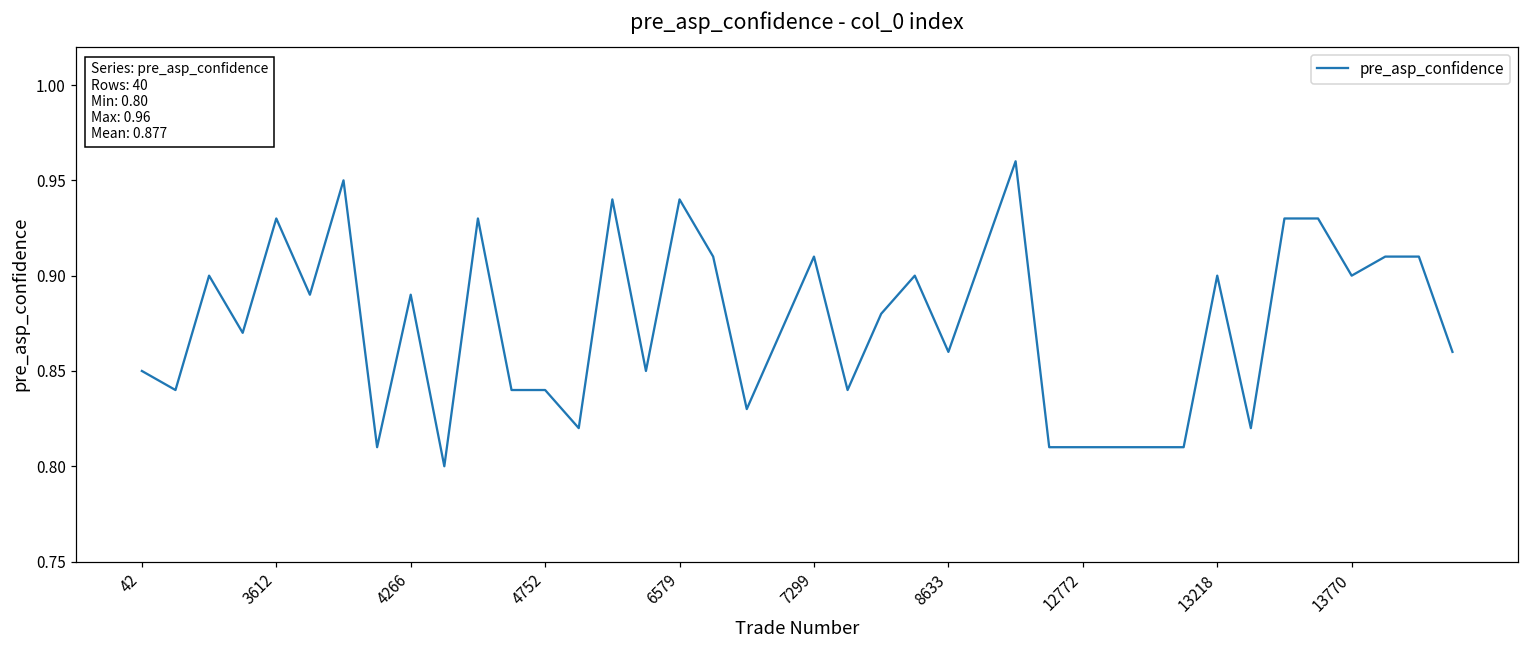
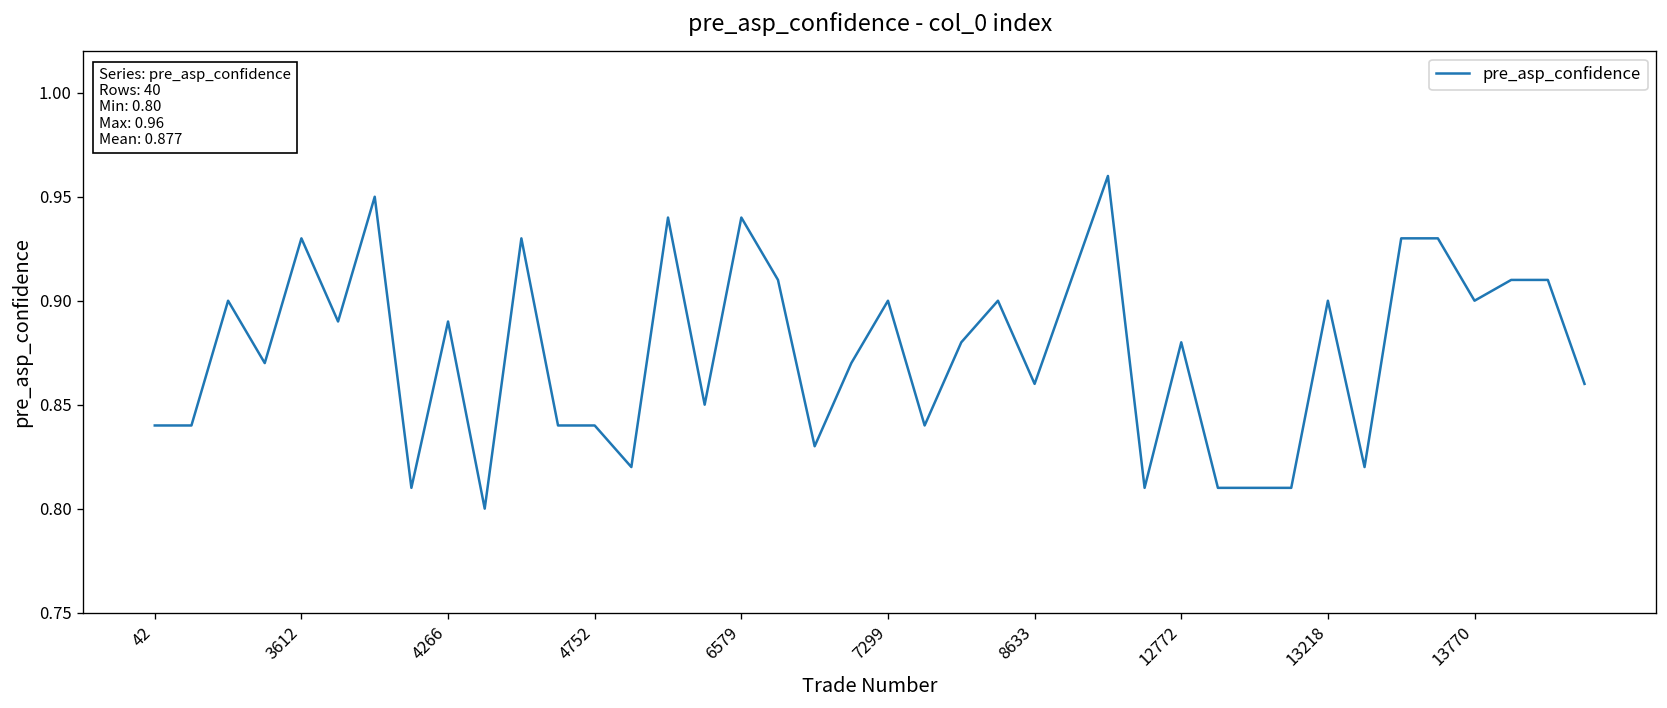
  {
-   "42": 0.85,
+   "42": 0.84,
    "3612": 0.93,
    "4266": 0.89,
    "4752": 0.84,
    "6579": 0.94,
-   "7299": 0.91,
+   "7299": 0.90,
    "8633": 0.86,
-   "12772": 0.81,
+   "12772": 0.88,
    "13218": 0.90,
    "13770": 0.90
  }
